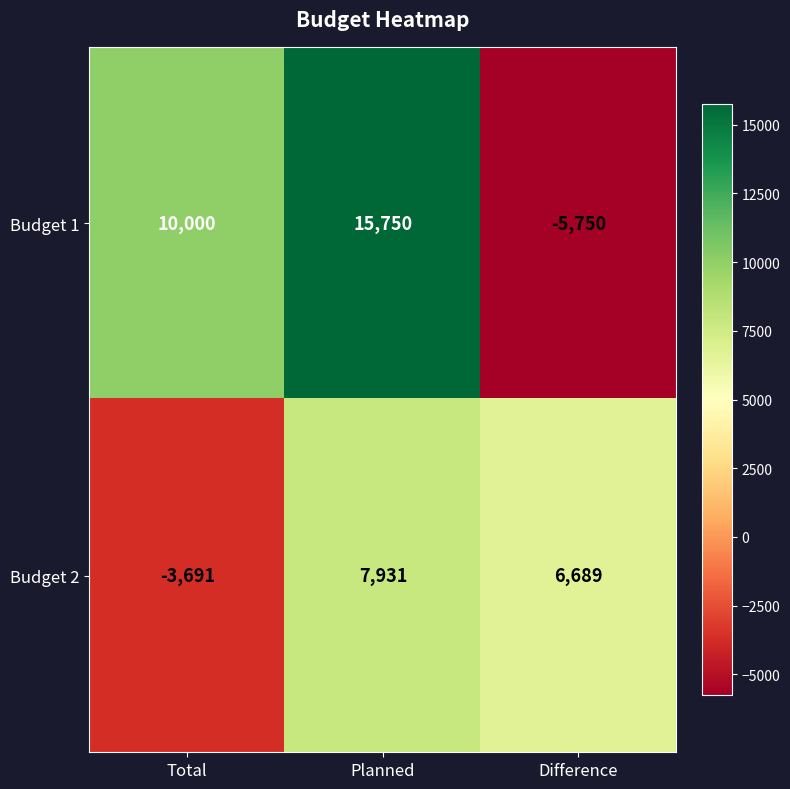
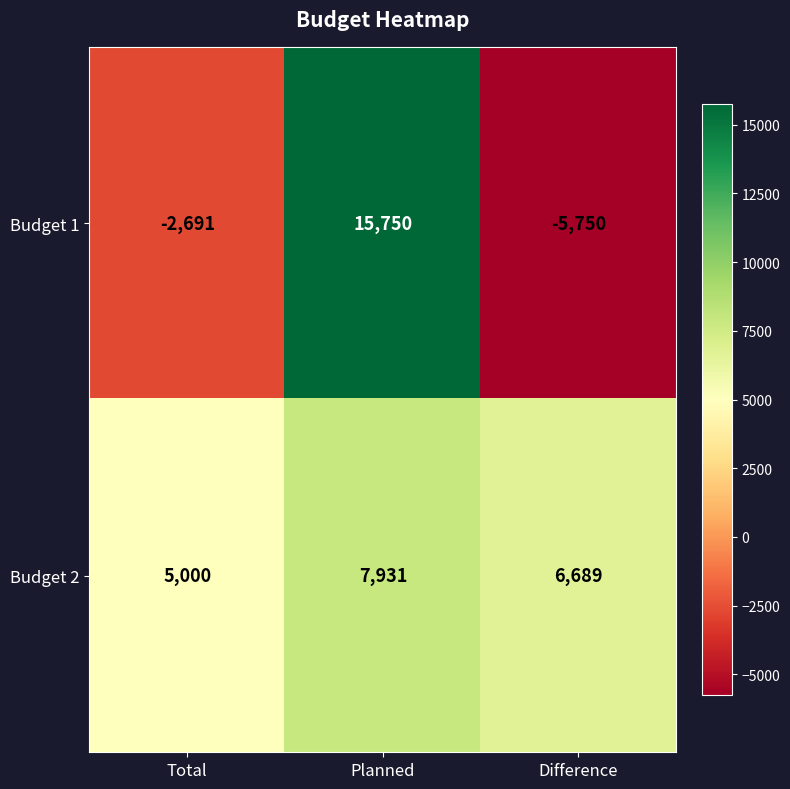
  {
    "Budget 1": {
-     "Total": "10,000",
+     "Total": "-2,691",
      "Planned": "15,750",
      "Difference": "-5,750"
    },
    "Budget 2": {
-     "Total": "-3,691",
+     "Total": "5,000",
      "Planned": "7,931",
      "Difference": "6,689"
    }
  }
